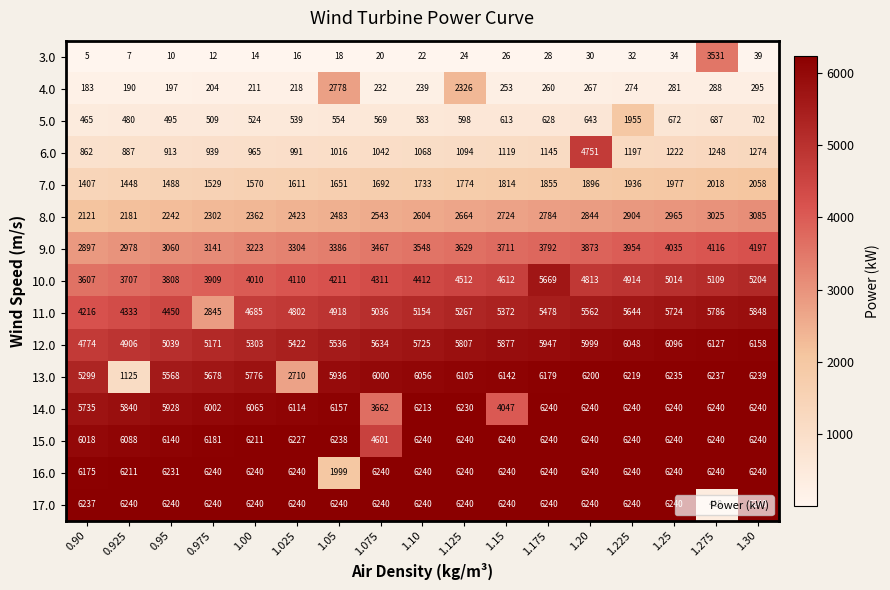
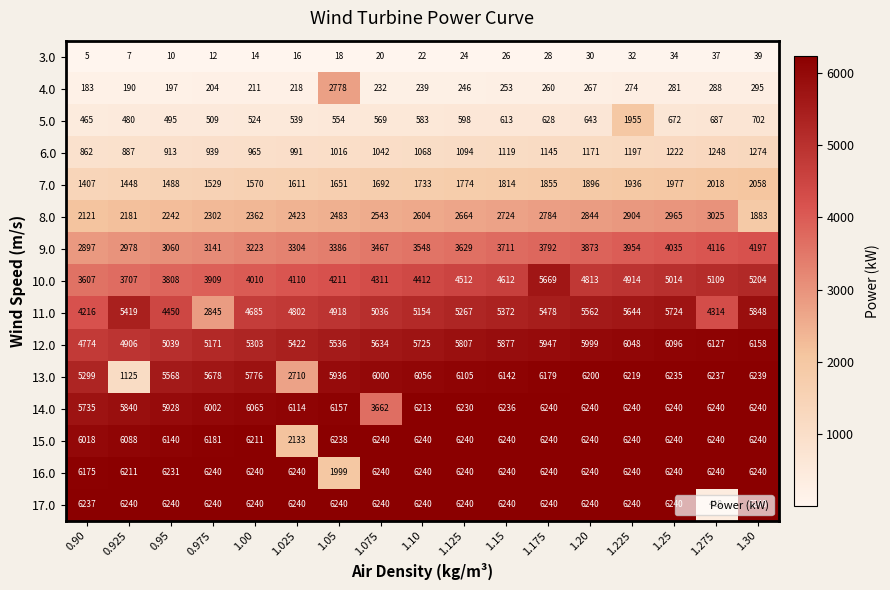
  {
    "3.0": {
      "0.90": 5,
      "0.925": 7,
      "0.95": 10,
      "0.975": 12,
      "1.00": 14,
      "1.025": 16,
      "1.05": 18,
      "1.075": 20,
      "1.10": 22,
      "1.125": 24,
      "1.15": 26,
      "1.175": 28,
      "1.20": 30,
      "1.225": 32,
      "1.25": 34,
-     "1.275": 3531,
+     "1.275": 37,
      "1.30": 39
    },
    "4.0": {
      "0.90": 183,
      "0.925": 190,
      "0.95": 197,
      "0.975": 204,
      "1.00": 211,
      "1.025": 218,
      "1.05": 2778,
      "1.075": 232,
      "1.10": 239,
-     "1.125": 2326,
+     "1.125": 246,
      "1.15": 253,
      "1.175": 260,
      "1.20": 267,
      "1.225": 274,
      "1.25": 281,
      "1.275": 288,
      "1.30": 295
    },
    "6.0": {
      "0.90": 862,
      "0.925": 887,
      "0.95": 913,
      "0.975": 939,
      "1.00": 965,
      "1.025": 991,
      "1.05": 1016,
      "1.075": 1042,
      "1.10": 1068,
      "1.125": 1094,
      "1.15": 1119,
      "1.175": 1145,
-     "1.20": 4751,
+     "1.20": 1171,
      "1.225": 1197,
      "1.25": 1222,
      "1.275": 1248,
      "1.30": 1274
    },
    "8.0": {
      "0.90": 2121,
      "0.925": 2181,
      "0.95": 2242,
      "0.975": 2302,
      "1.00": 2362,
      "1.025": 2423,
      "1.05": 2483,
      "1.075": 2543,
      "1.10": 2604,
      "1.125": 2664,
      "1.15": 2724,
      "1.175": 2784,
      "1.20": 2844,
      "1.225": 2904,
      "1.25": 2965,
      "1.275": 3025,
-     "1.30": 3085
+     "1.30": 1883
    },
    "11.0": {
      "0.90": 4216,
-     "0.925": 4333,
+     "0.925": 5419,
      "0.95": 4450,
      "0.975": 2845,
      "1.00": 4685,
      "1.025": 4802,
      "1.05": 4918,
      "1.075": 5036,
      "1.10": 5154,
      "1.125": 5267,
      "1.15": 5372,
      "1.175": 5478,
      "1.20": 5562,
      "1.225": 5644,
      "1.25": 5724,
-     "1.275": 5786,
+     "1.275": 4314,
      "1.30": 5848
    },
    "14.0": {
      "0.90": 5735,
      "0.925": 5840,
      "0.95": 5928,
      "0.975": 6002,
      "1.00": 6065,
      "1.025": 6114,
      "1.05": 6157,
      "1.075": 3662,
      "1.10": 6213,
      "1.125": 6230,
-     "1.15": 4047,
+     "1.15": 6236,
      "1.175": 6240,
      "1.20": 6240,
      "1.225": 6240,
      "1.25": 6240,
      "1.275": 6240,
      "1.30": 6240
    },
    "15.0": {
      "0.90": 6018,
      "0.925": 6088,
      "0.95": 6140,
      "0.975": 6181,
      "1.00": 6211,
-     "1.025": 6227,
+     "1.025": 2133,
      "1.05": 6238,
-     "1.075": 4601,
+     "1.075": 6240,
      "1.10": 6240,
      "1.125": 6240,
      "1.15": 6240,
      "1.175": 6240,
      "1.20": 6240,
      "1.225": 6240,
      "1.25": 6240,
      "1.275": 6240,
      "1.30": 6240
    }
  }
